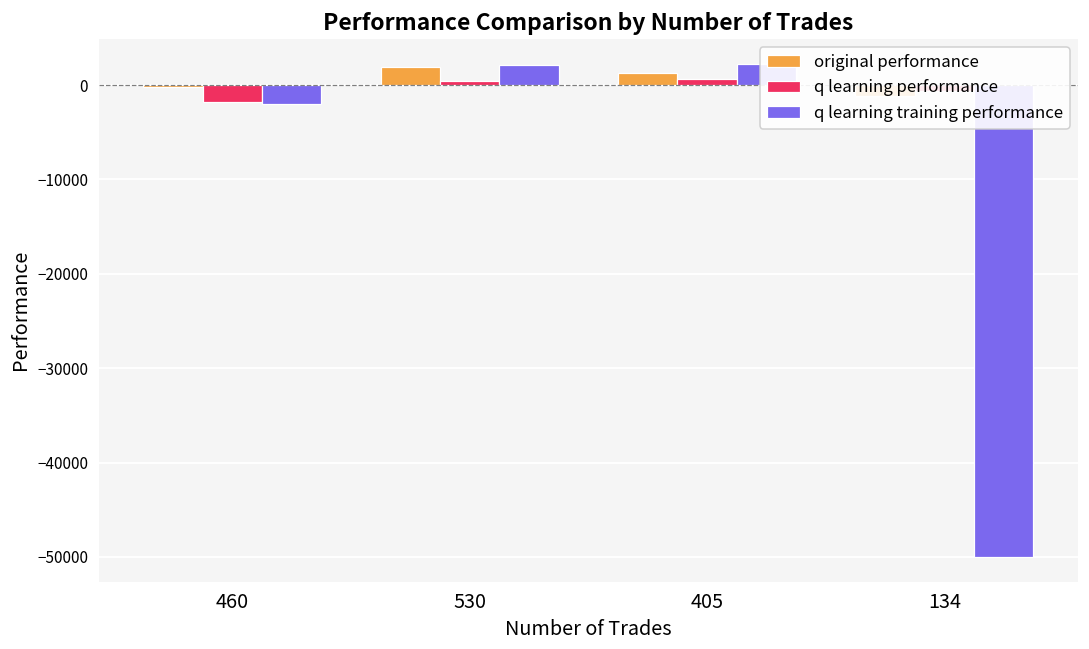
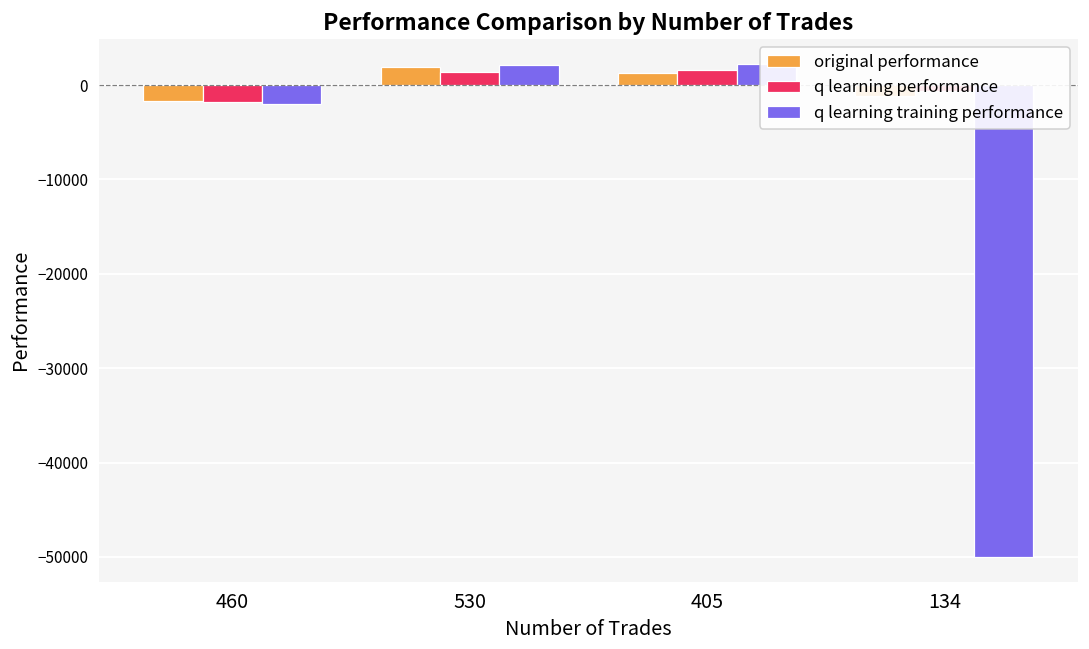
  {
    "original performance": {
-     "460": 0,
+     "460": -2000,
      "530": 2000,
      "405": 1000
    },
    "q learning performance": {
      "460": -2000,
-     "530": 0,
-     "405": 1000
+     "530": 1000,
+     "405": 2000
    },
    "q learning training performance": {
      "460": -2000,
      "530": 2000,
      "134": -50000
    }
  }
